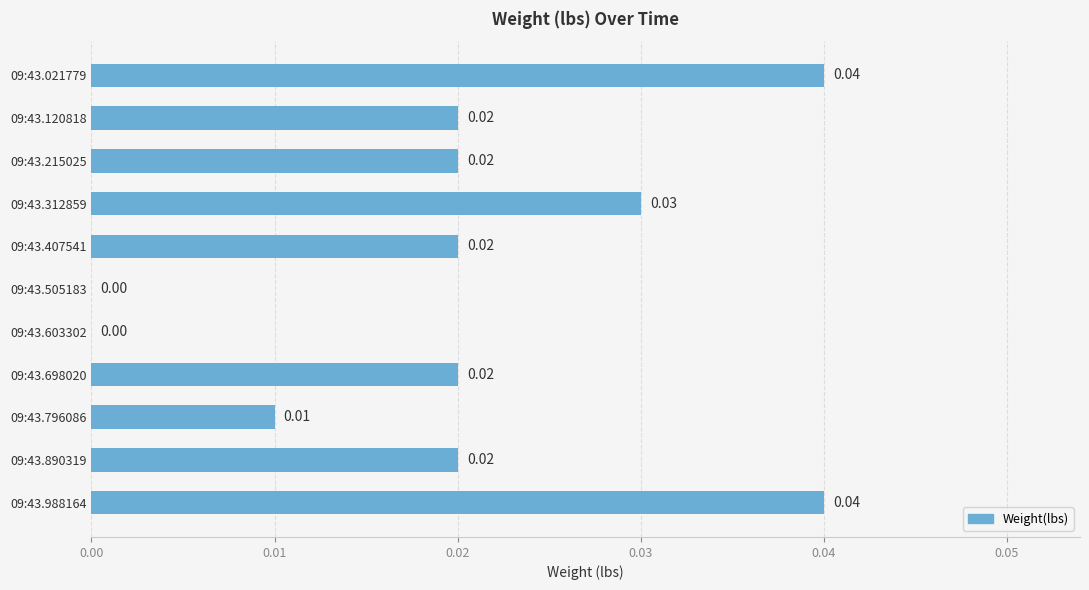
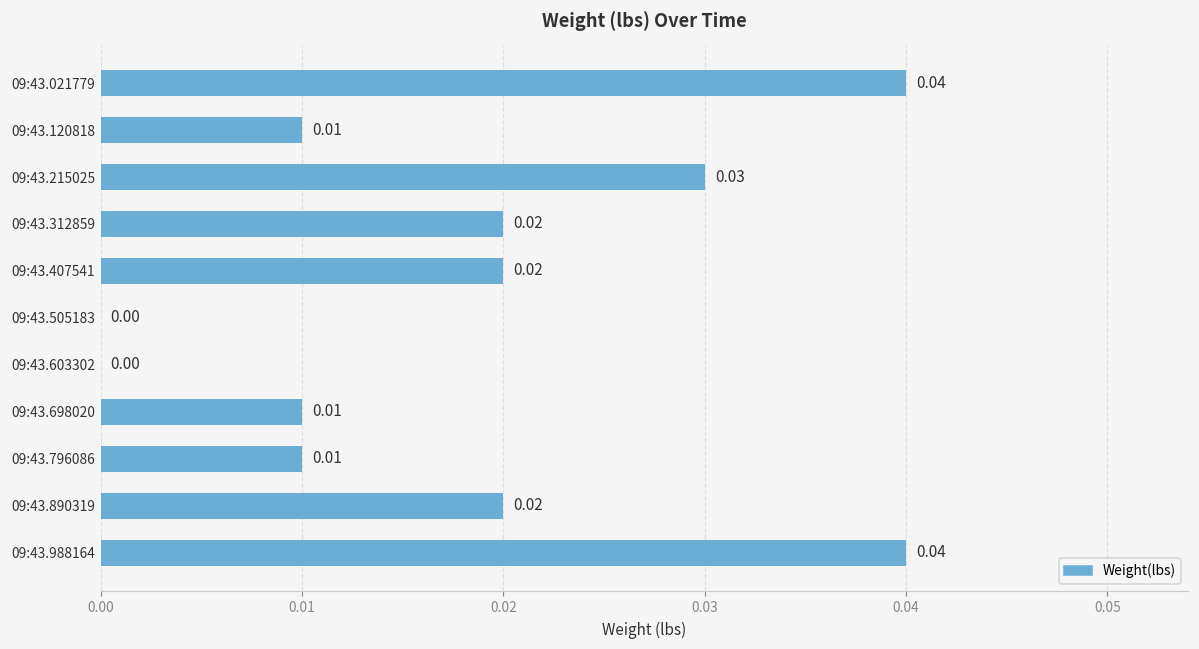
  {
    "09:43.021779": 0.04,
-   "09:43.120818": 0.02,
-   "09:43.215025": 0.02,
-   "09:43.312859": 0.03,
+   "09:43.120818": 0.01,
+   "09:43.215025": 0.03,
+   "09:43.312859": 0.02,
    "09:43.407541": 0.02,
    "09:43.505183": 0.00,
    "09:43.603302": 0.00,
-   "09:43.698020": 0.02,
+   "09:43.698020": 0.01,
    "09:43.796086": 0.01,
    "09:43.890319": 0.02,
    "09:43.988164": 0.04
  }
